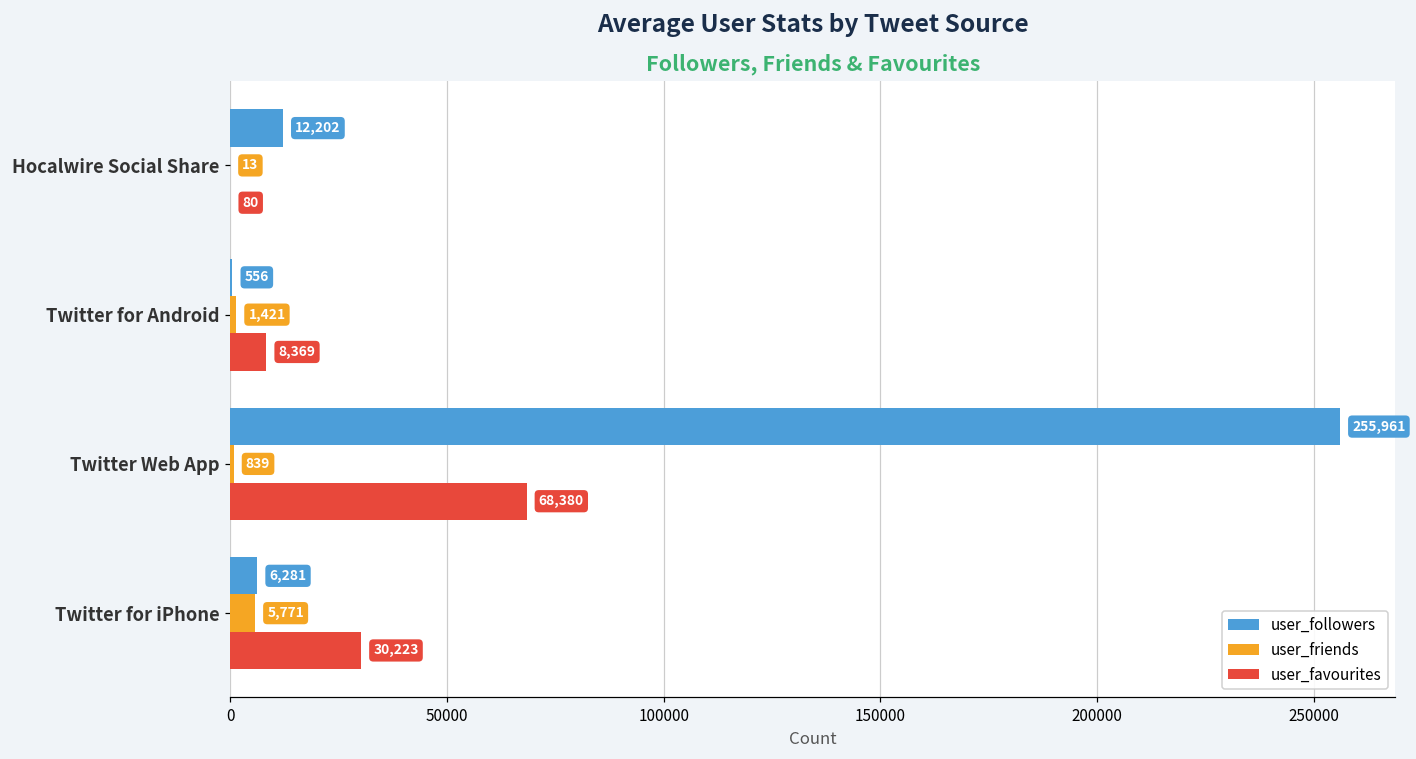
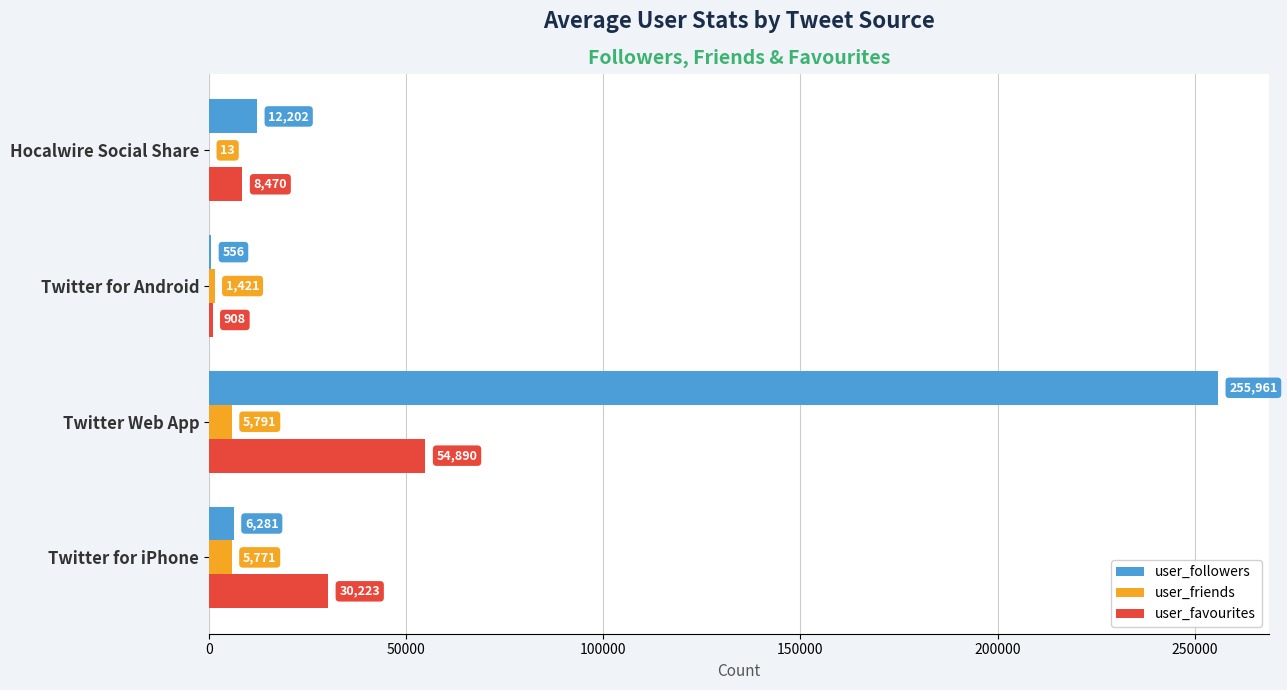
  {
    "user_friends": {
-     "Twitter Web App": "839"
+     "Twitter Web App": "5,791"
    },
    "user_favourites": {
-     "Hocalwire Social Share": "80",
-     "Twitter for Android": "8,369",
-     "Twitter Web App": "68,380"
+     "Hocalwire Social Share": "8,470",
+     "Twitter for Android": "908",
+     "Twitter Web App": "54,890"
    }
  }
